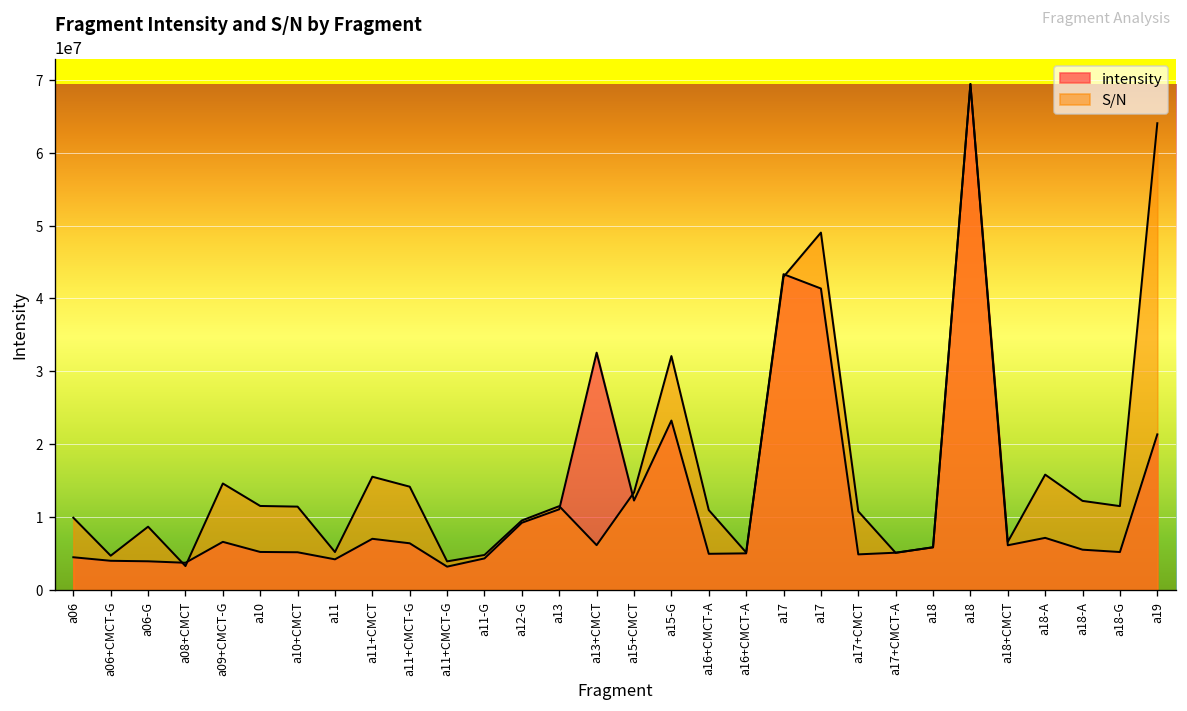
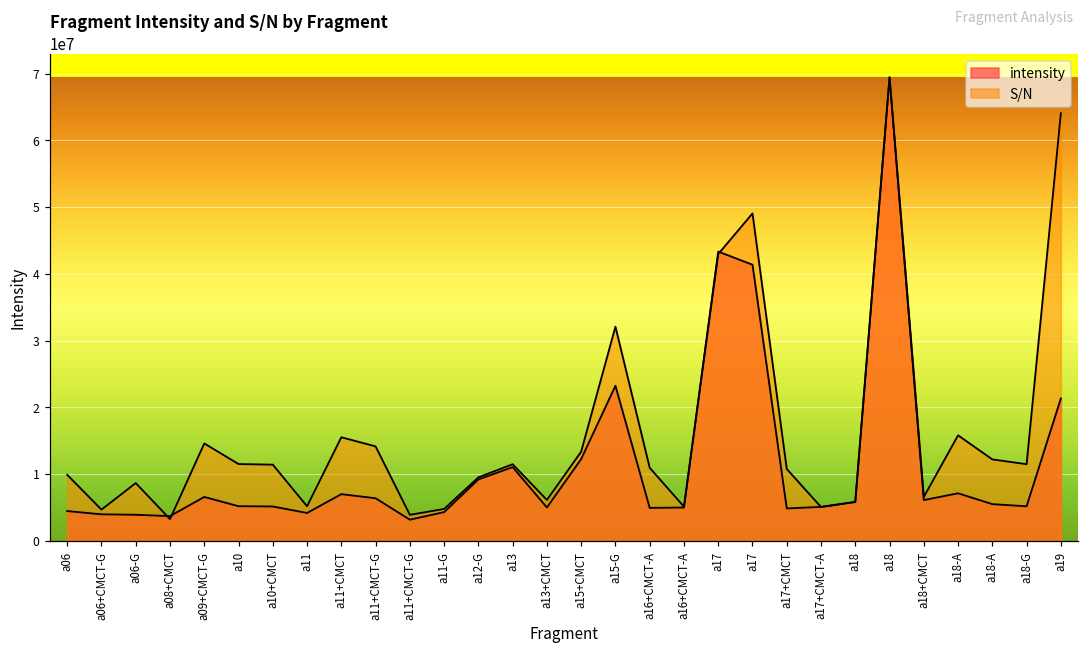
  {
    "intensity": {
      "a06": 4000000,
      "a06+CMCT-G": 4000000,
      "a06-G": 4000000,
      "a08+CMCT": 4000000,
      "a09+CMCT-G": 7000000,
      "a10": 5000000,
      "a10+CMCT": 5000000,
      "a11": 4000000,
      "a11+CMCT": 7000000,
      "a11-G": 4000000,
      "a13": 11000000,
-     "a13+CMCT": 33000000,
+     "a13+CMCT": 5000000,
      "a15+CMCT": 12000000,
      "a15-G": 23000000,
      "a17+CMCT": 5000000,
      "a18+CMCT": 6000000,
      "a18-G": 5000000,
      "a19": 21000000
    },
    "S/N": {
      "a06": 10000000,
      "a06+CMCT-G": 5000000,
      "a06-G": 9000000,
      "a08+CMCT": 3000000,
      "a09+CMCT-G": 15000000,
      "a10": 11000000,
      "a10+CMCT": 11000000,
      "a11": 5000000,
      "a11+CMCT": 16000000,
      "a11-G": 5000000,
      "a13": 11000000,
      "a13+CMCT": 6000000,
      "a15+CMCT": 13000000,
      "a15-G": 32000000,
      "a17+CMCT": 11000000,
      "a18+CMCT": 7000000,
      "a18-G": 11000000,
      "a19": 64000000
    }
  }
